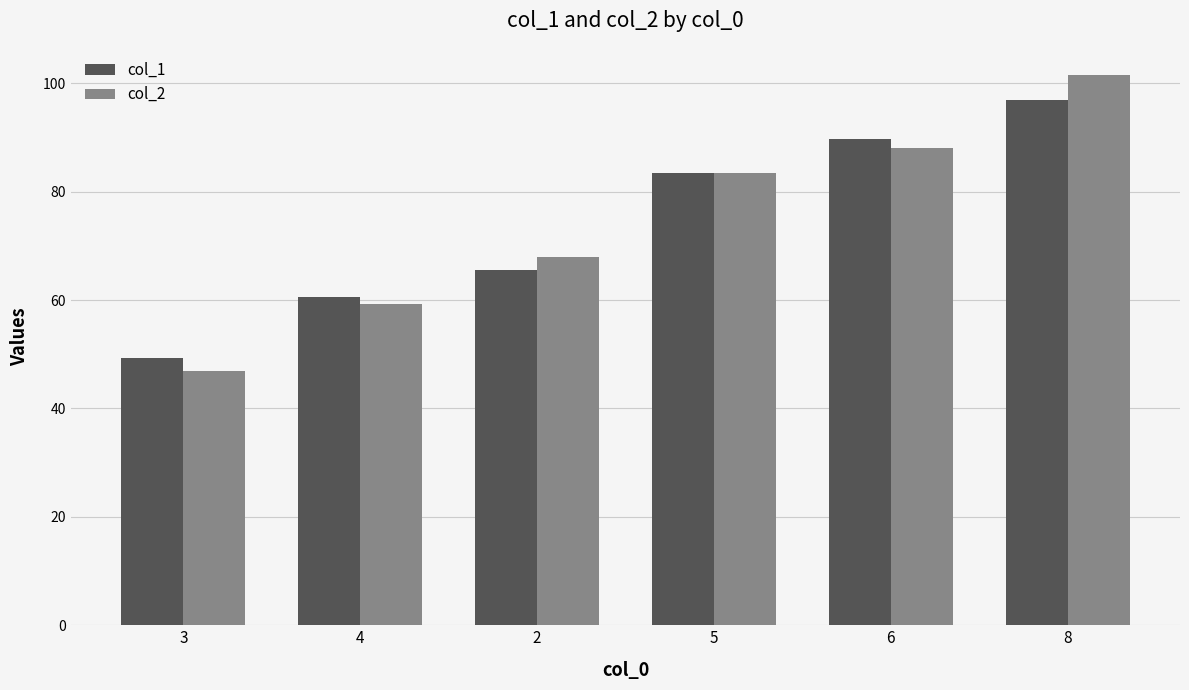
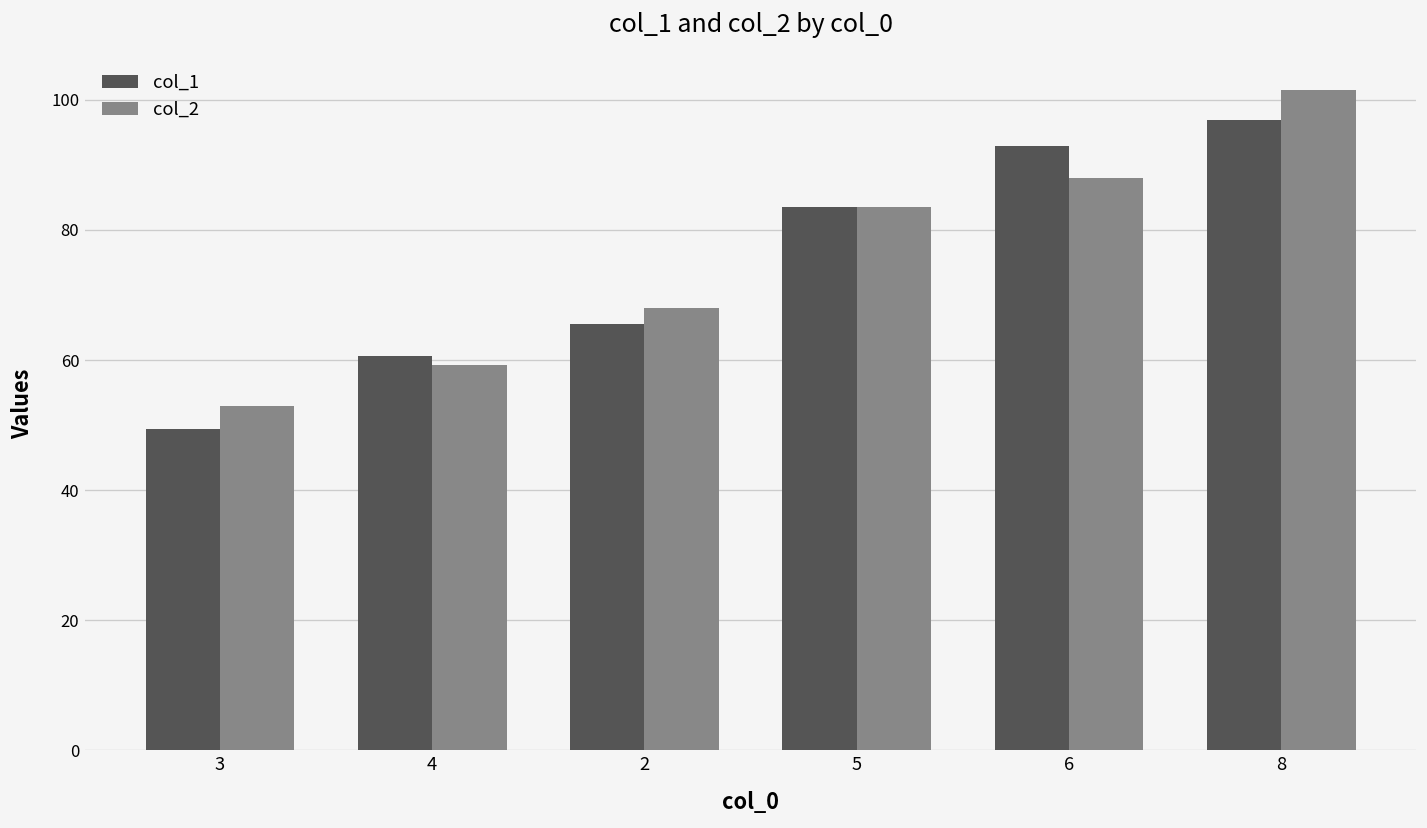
  {
    "col_1": {
      "3": 49,
      "4": 61,
      "2": 66,
      "5": 83,
-     "6": 90,
+     "6": 93,
      "8": 97
    },
    "col_2": {
-     "3": 47,
+     "3": 53,
      "4": 59,
      "2": 68,
      "5": 83,
      "6": 88,
      "8": 101
    }
  }
